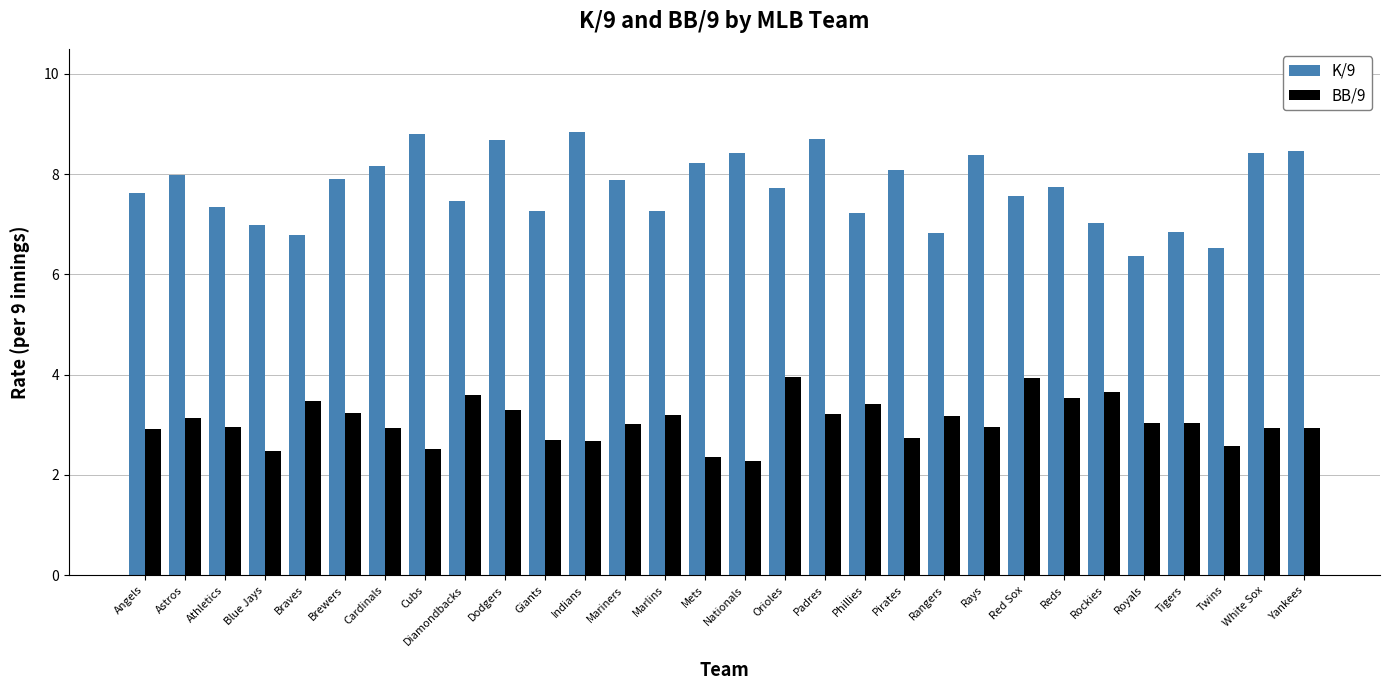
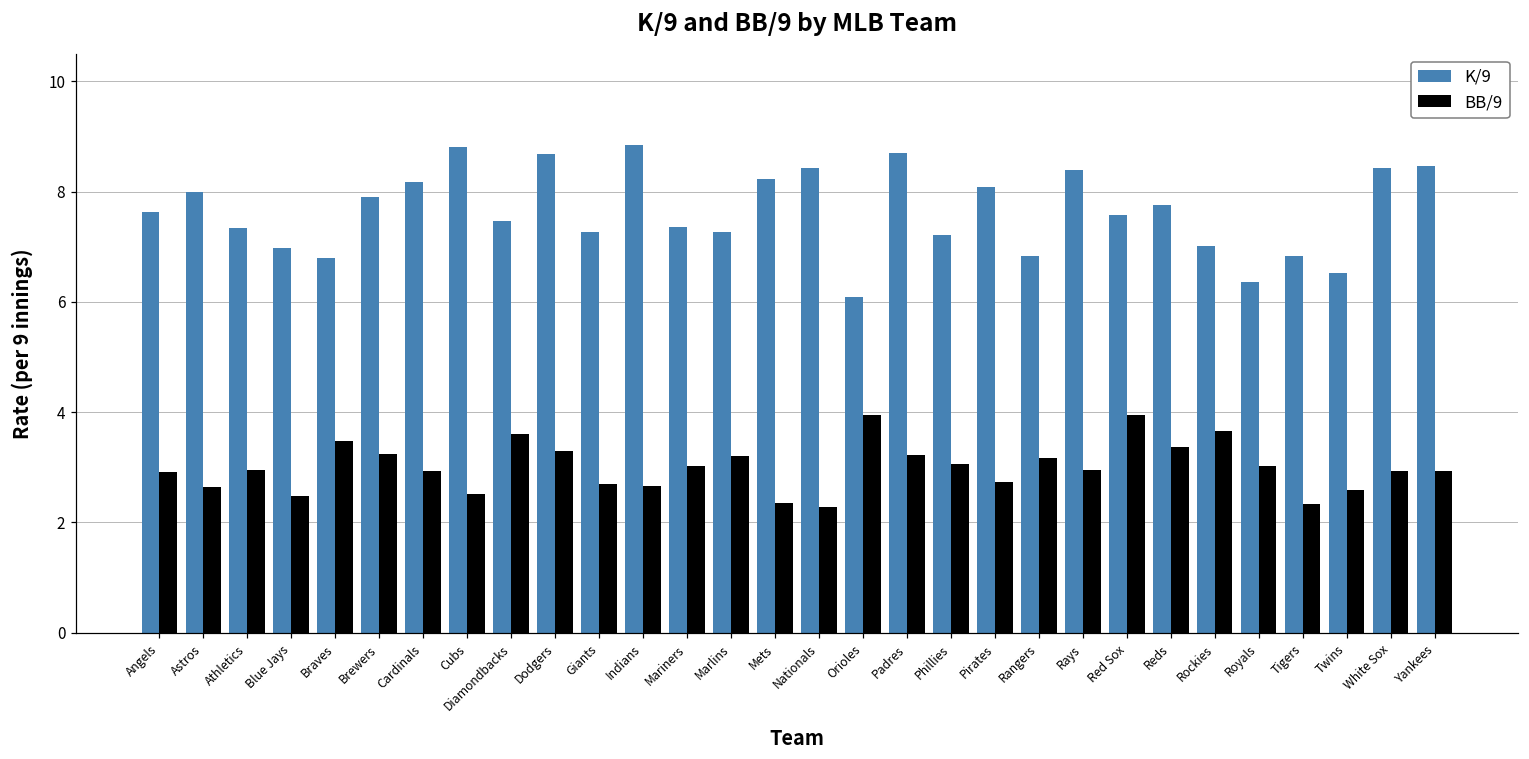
  {
    "K/9": {
      "Angels": 7.6,
      "Astros": 8.0,
      "Athletics": 7.3,
      "Blue Jays": 7.0,
      "Braves": 6.8,
      "Brewers": 7.9,
      "Cardinals": 8.2,
      "Cubs": 8.8,
      "Diamondbacks": 7.5,
      "Dodgers": 8.7,
      "Giants": 7.3,
      "Indians": 8.8,
-     "Mariners": 7.9,
+     "Mariners": 7.4,
      "Marlins": 7.3,
      "Mets": 8.2,
      "Nationals": 8.4,
-     "Orioles": 7.7,
+     "Orioles": 6.1,
      "Padres": 8.7,
      "Phillies": 7.2,
      "Pirates": 8.1,
      "Rangers": 6.8,
      "Rays": 8.4,
      "Red Sox": 7.6,
      "Reds": 7.8,
      "Rockies": 7.0,
      "Royals": 6.4,
      "Tigers": 6.8,
      "Twins": 6.5,
      "White Sox": 8.4,
      "Yankees": 8.5
    },
    "BB/9": {
      "Angels": 2.9,
-     "Astros": 3.1,
+     "Astros": 2.6,
      "Athletics": 3.0,
      "Blue Jays": 2.5,
      "Braves": 3.5,
      "Brewers": 3.2,
      "Cardinals": 2.9,
      "Cubs": 2.5,
      "Diamondbacks": 3.6,
      "Dodgers": 3.3,
      "Giants": 2.7,
      "Indians": 2.7,
      "Mariners": 3.0,
      "Marlins": 3.2,
      "Mets": 2.4,
      "Nationals": 2.3,
      "Orioles": 4.0,
      "Padres": 3.2,
-     "Phillies": 3.4,
+     "Phillies": 3.1,
      "Pirates": 2.7,
      "Rangers": 3.2,
      "Rays": 3.0,
      "Red Sox": 3.9,
-     "Reds": 3.5,
+     "Reds": 3.4,
      "Rockies": 3.7,
      "Royals": 3.0,
-     "Tigers": 3.0,
+     "Tigers": 2.3,
      "Twins": 2.6,
      "White Sox": 2.9,
      "Yankees": 2.9
    }
  }
